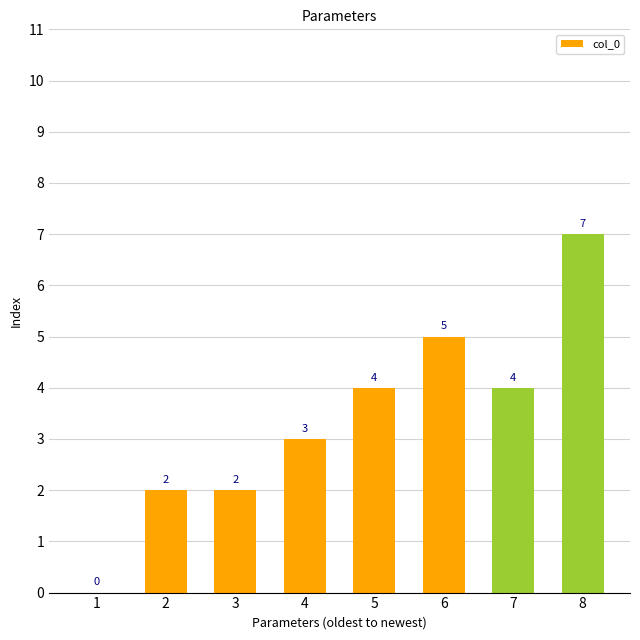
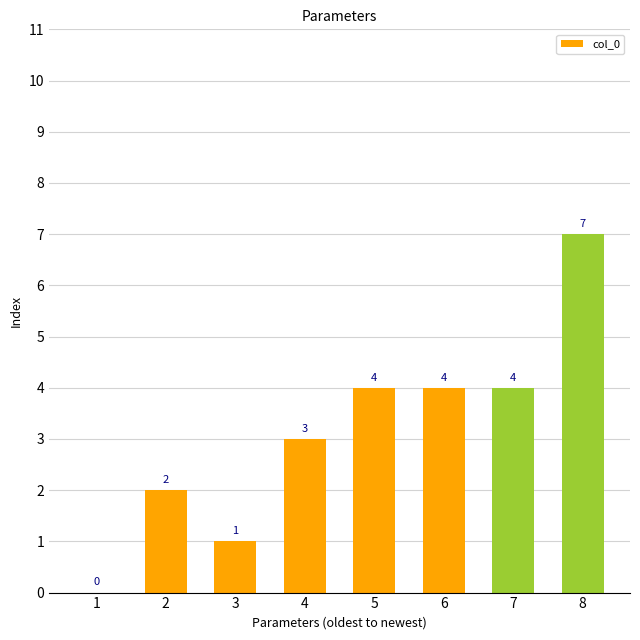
  {
    "1": 0,
    "2": 2,
-   "3": 2,
+   "3": 1,
    "4": 3,
    "5": 4,
-   "6": 5,
+   "6": 4,
    "7": 4,
    "8": 7
  }
